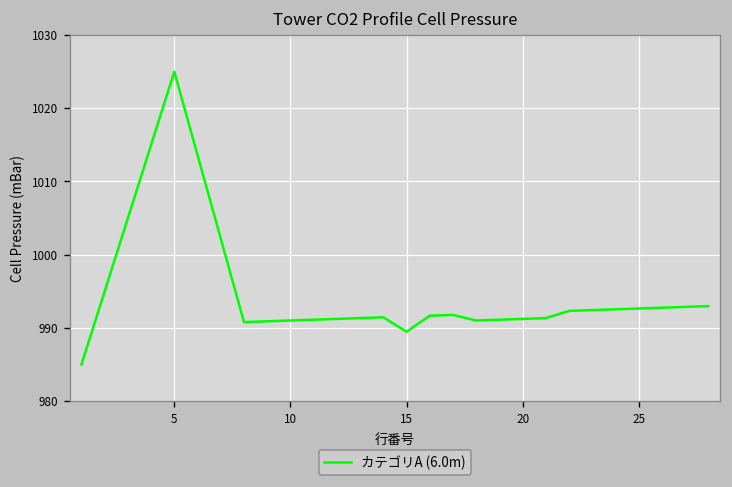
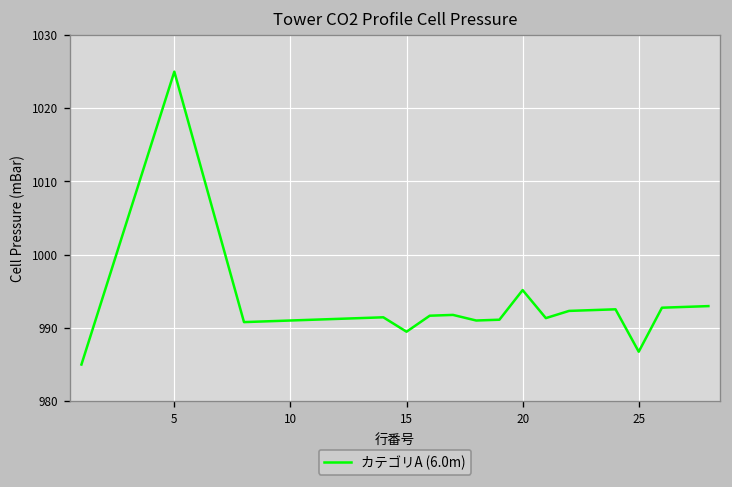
  {
    "5": 1025,
    "10": 991,
    "15": 989,
-   "20": 991,
-   "25": 993
+   "20": 995,
+   "25": 987
  }
